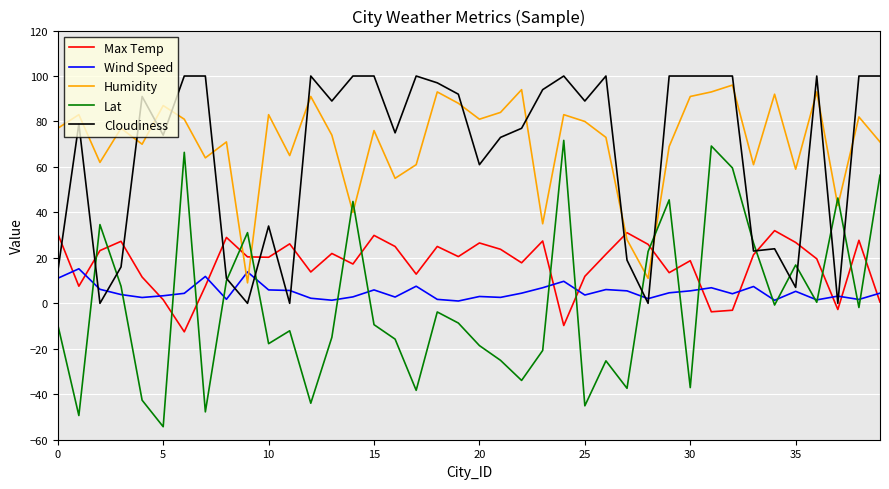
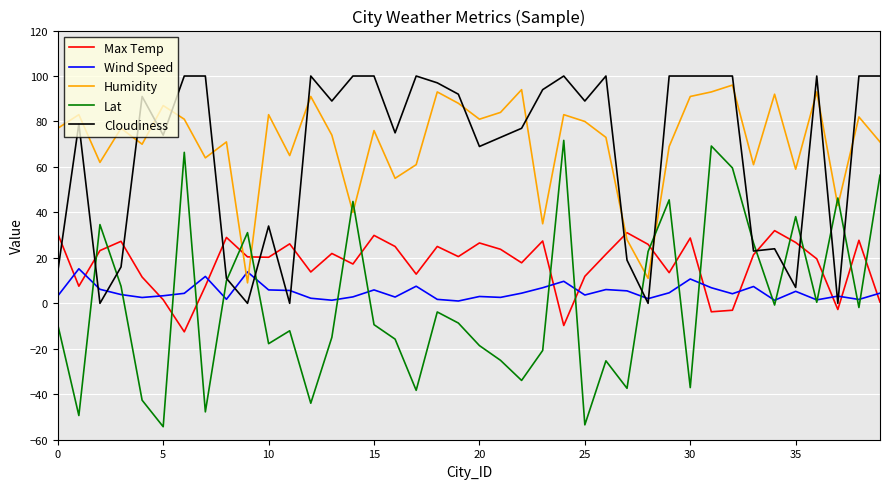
  {
    "Max Temp": {
      "0": 31,
      "5": 2,
      "10": 20,
      "15": 30,
      "20": 27,
      "25": 12,
-     "30": 19,
+     "30": 29,
      "35": 27
    },
    "Wind Speed": {
-     "0": 11,
+     "0": 3,
      "5": 3,
      "10": 6,
      "15": 6,
      "20": 3,
      "25": 4,
-     "30": 5,
+     "30": 11,
      "35": 5
    },
    "Humidity": {
      "0": 77,
      "10": 83,
      "15": 76,
      "20": 81,
      "25": 80,
      "30": 91,
      "35": 59
    },
    "Lat": {
      "0": -9,
      "5": -54,
      "10": -18,
      "15": -9,
      "20": -19,
-     "25": -45,
+     "25": -53,
      "30": -37,
-     "35": 17
+     "35": 38
    },
    "Cloudiness": {
      "0": 14,
      "10": 34,
      "15": 100,
-     "20": 61,
+     "20": 69,
      "25": 89,
      "30": 100,
      "35": 7
    }
  }
